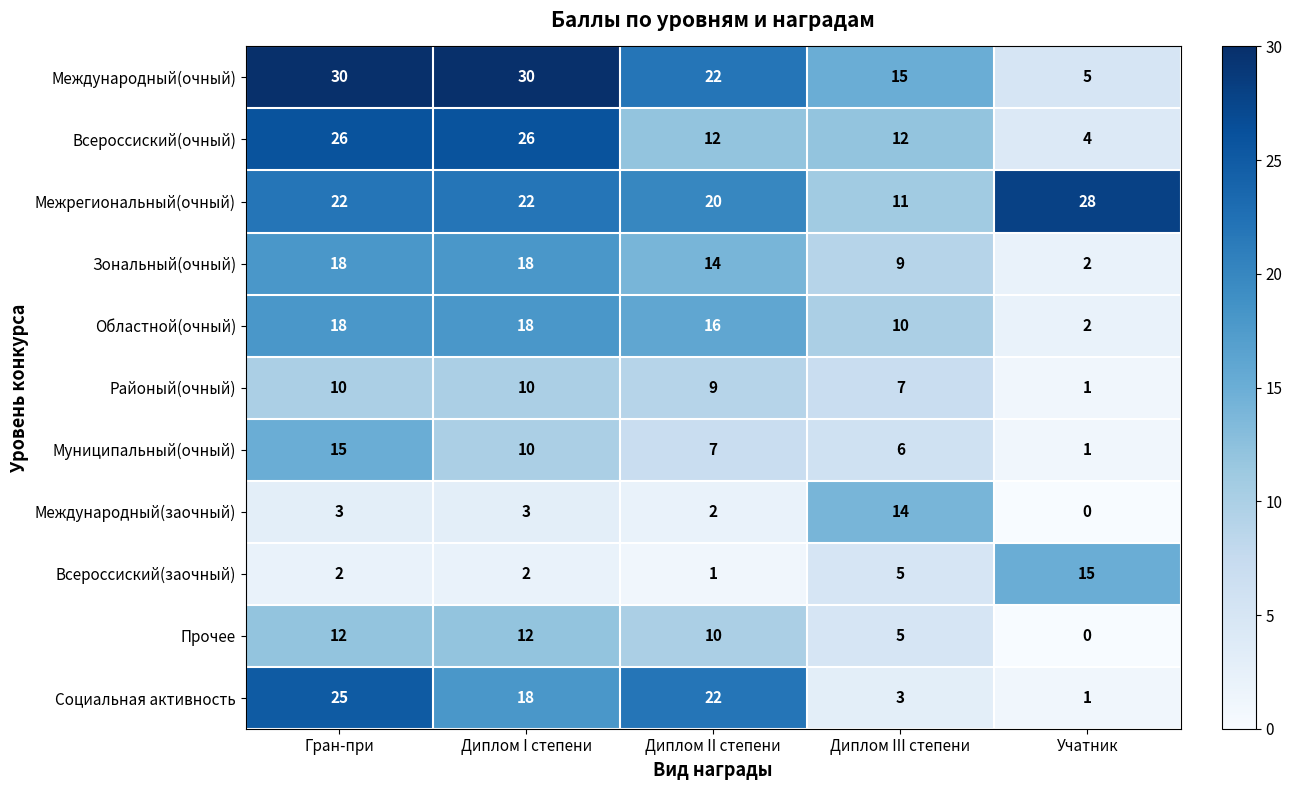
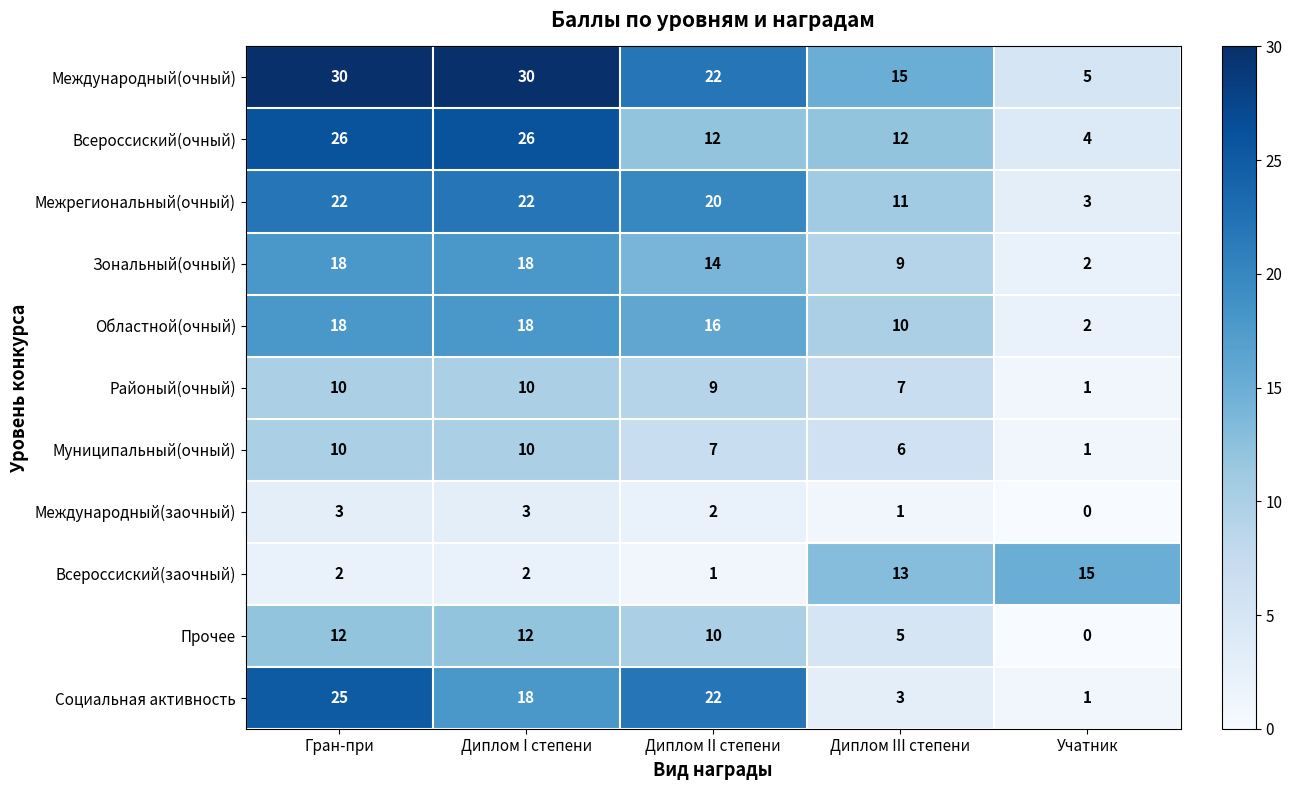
  {
    "Международный(очный)": {
      "Гран-при": 30,
      "Диплом I степени": 30,
      "Диплом II степени": 22,
      "Диплом III степени": 15,
      "Учатник": 5
    },
    "Всероссиский(очный)": {
      "Гран-при": 26,
      "Диплом I степени": 26,
      "Диплом II степени": 12,
      "Диплом III степени": 12,
      "Учатник": 4
    },
    "Межрегиональный(очный)": {
      "Гран-при": 22,
      "Диплом I степени": 22,
      "Диплом II степени": 20,
      "Диплом III степени": 11,
-     "Учатник": 28
+     "Учатник": 3
    },
    "Зональный(очный)": {
      "Гран-при": 18,
      "Диплом I степени": 18,
      "Диплом II степени": 14,
      "Диплом III степени": 9,
      "Учатник": 2
    },
    "Областной(очный)": {
      "Гран-при": 18,
      "Диплом I степени": 18,
      "Диплом II степени": 16,
      "Диплом III степени": 10,
      "Учатник": 2
    },
    "Районый(очный)": {
      "Гран-при": 10,
      "Диплом I степени": 10,
      "Диплом II степени": 9,
      "Диплом III степени": 7,
      "Учатник": 1
    },
    "Муниципальный(очный)": {
-     "Гран-при": 15,
+     "Гран-при": 10,
      "Диплом I степени": 10,
      "Диплом II степени": 7,
      "Диплом III степени": 6,
      "Учатник": 1
    },
    "Международный(заочный)": {
      "Гран-при": 3,
      "Диплом I степени": 3,
      "Диплом II степени": 2,
-     "Диплом III степени": 14,
+     "Диплом III степени": 1,
      "Учатник": 0
    },
    "Всероссиский(заочный)": {
      "Гран-при": 2,
      "Диплом I степени": 2,
      "Диплом II степени": 1,
-     "Диплом III степени": 5,
+     "Диплом III степени": 13,
      "Учатник": 15
    },
    "Прочее": {
      "Гран-при": 12,
      "Диплом I степени": 12,
      "Диплом II степени": 10,
      "Диплом III степени": 5,
      "Учатник": 0
    },
    "Социальная активность": {
      "Гран-при": 25,
      "Диплом I степени": 18,
      "Диплом II степени": 22,
      "Диплом III степени": 3,
      "Учатник": 1
    }
  }
